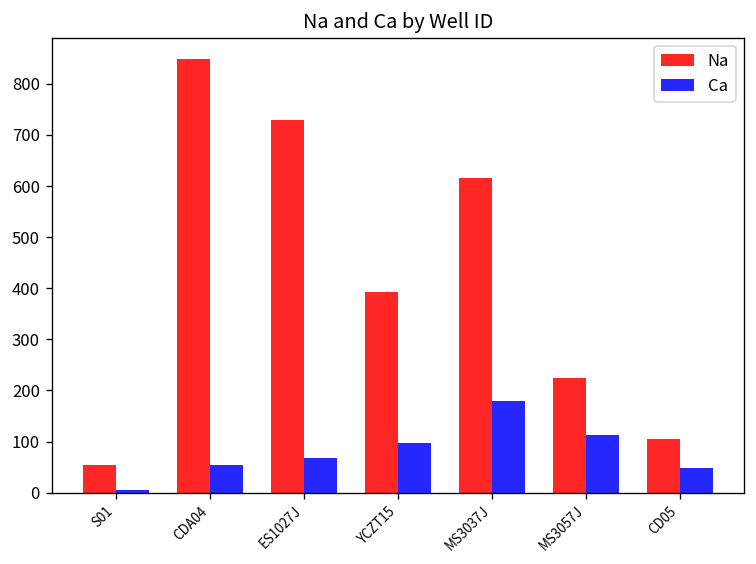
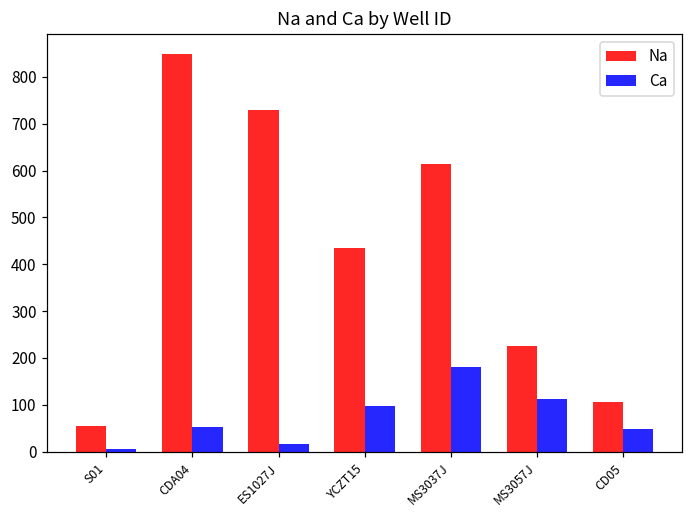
  {
    "Na": {
      "S01": 50,
      "CDA04": 850,
      "ES1027J": 730,
-     "YCZT15": 390,
+     "YCZT15": 430,
      "MS3037J": 620,
      "MS3057J": 230,
      "CD05": 110
    },
    "Ca": {
      "S01": 10,
      "CDA04": 50,
-     "ES1027J": 70,
+     "ES1027J": 20,
      "YCZT15": 100,
      "MS3037J": 180,
      "MS3057J": 110,
      "CD05": 50
    }
  }
